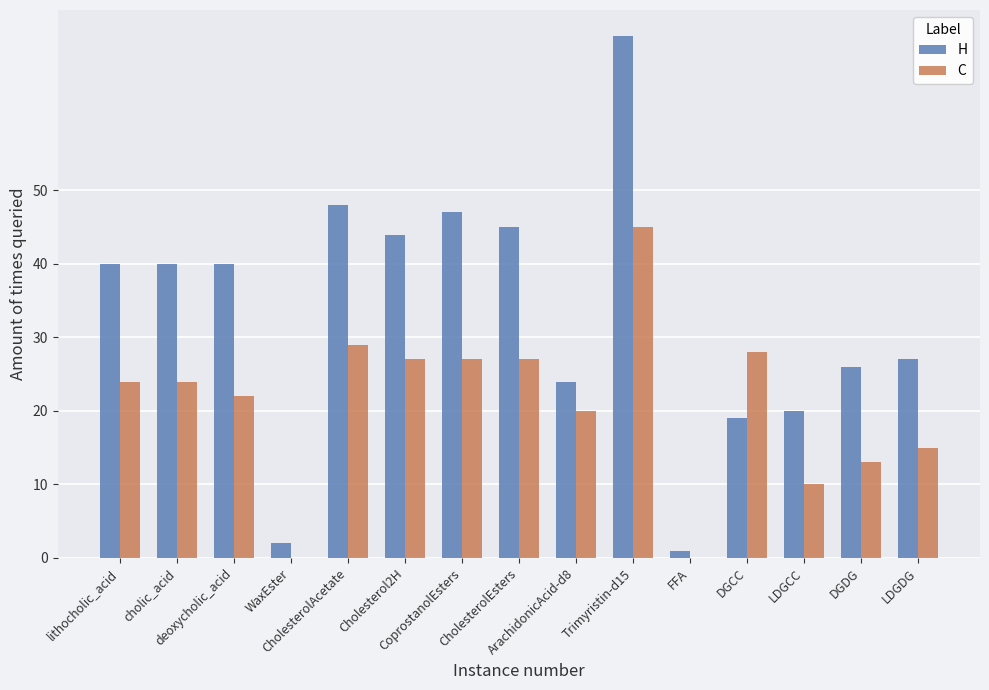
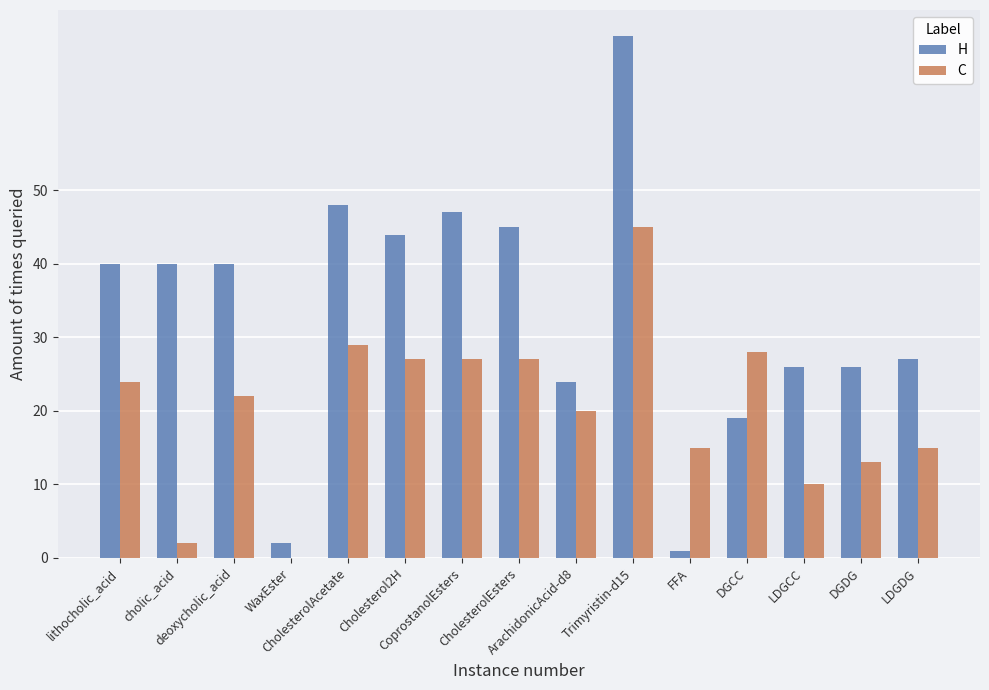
  {
    "H": {
      "lithocholic_acid": 40,
      "cholic_acid": 40,
      "deoxycholic_acid": 40,
      "WaxEster": 2,
      "CholesterolAcetate": 48,
      "Cholesterol2H": 44,
      "CoprostanolEsters": 47,
      "CholesterolEsters": 45,
      "ArachidonicAcid-d8": 24,
      "Trimyristin-d15": 71,
      "FFA": 1,
      "DGCC": 19,
-     "LDGCC": 20,
+     "LDGCC": 26,
      "DGDG": 26,
      "LDGDG": 27
    },
    "C": {
      "lithocholic_acid": 24,
-     "cholic_acid": 24,
+     "cholic_acid": 2,
      "deoxycholic_acid": 22,
      "WaxEster": 0,
      "CholesterolAcetate": 29,
      "Cholesterol2H": 27,
      "CoprostanolEsters": 27,
      "CholesterolEsters": 27,
      "ArachidonicAcid-d8": 20,
      "Trimyristin-d15": 45,
-     "FFA": 0,
+     "FFA": 15,
      "DGCC": 28,
      "LDGCC": 10,
      "DGDG": 13,
      "LDGDG": 15
    }
  }
